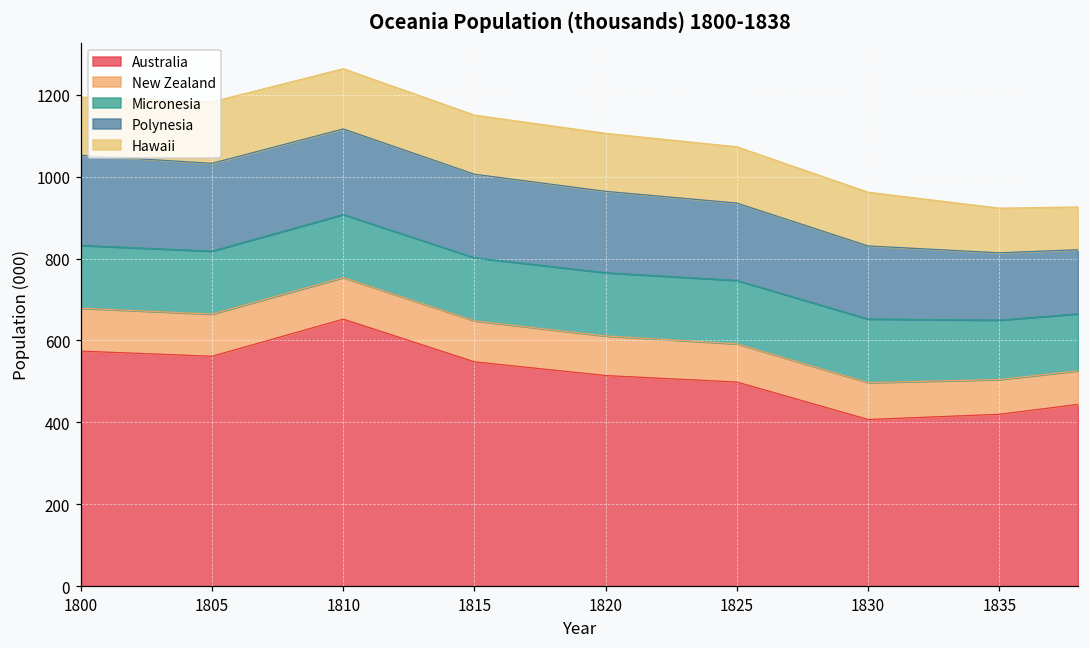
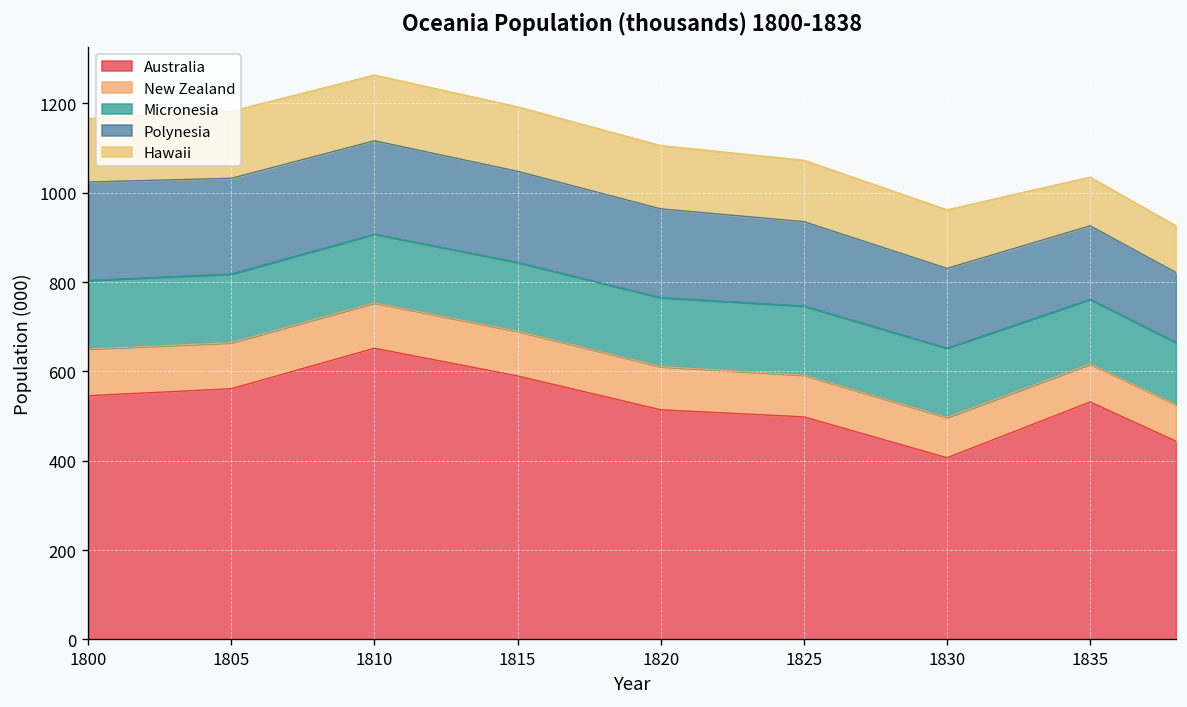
  {
    "Australia": {
-     "1800": 570,
+     "1800": 550,
      "1805": 560,
      "1810": 650,
-     "1815": 550,
+     "1815": 590,
      "1820": 510,
      "1825": 500,
      "1830": 410,
-     "1835": 420
+     "1835": 530
    }
  }
